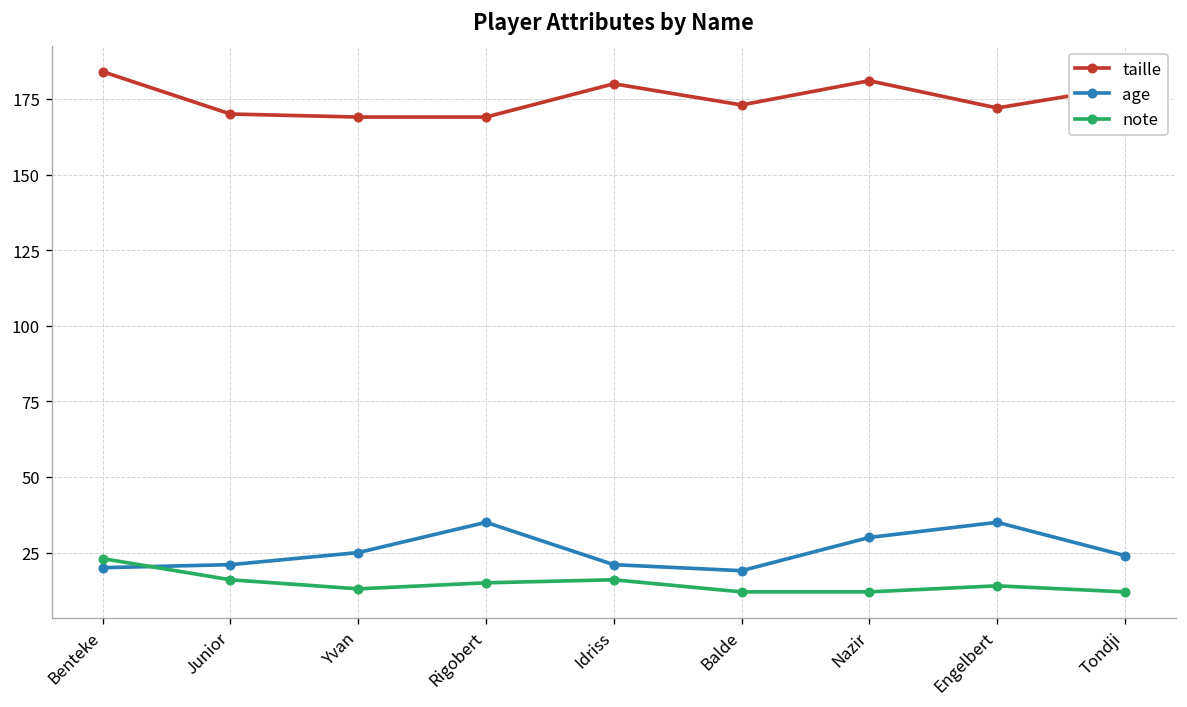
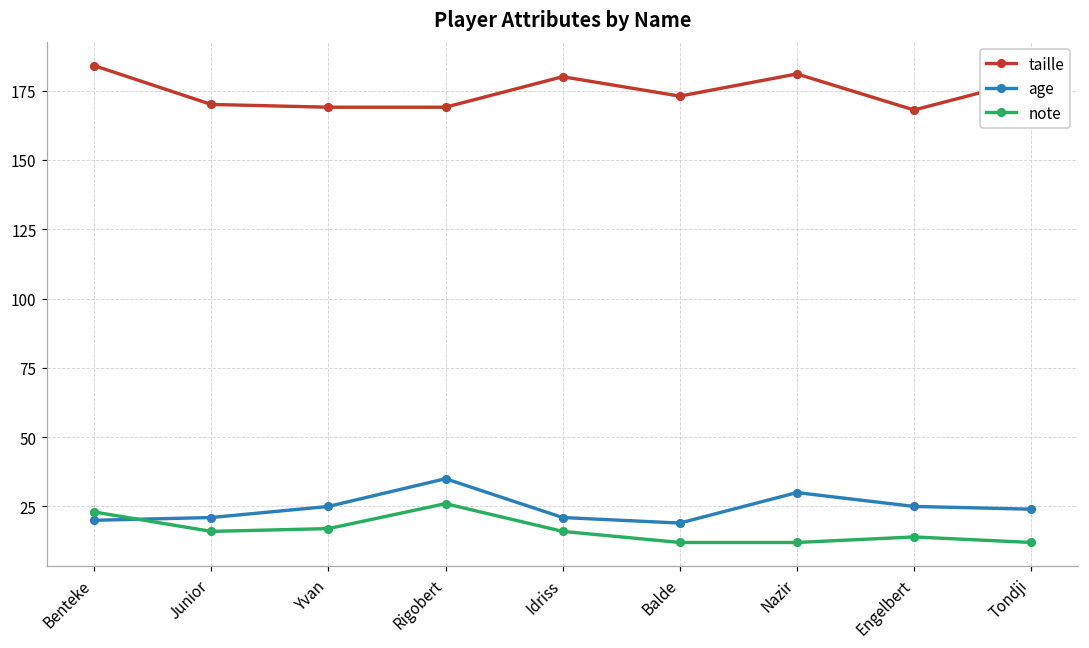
  {
    "taille": {
      "Benteke": 184,
      "Junior": 170,
      "Yvan": 169,
      "Rigobert": 169,
      "Idriss": 180,
      "Balde": 173,
      "Nazir": 181,
-     "Engelbert": 172
+     "Engelbert": 168
    },
    "age": {
      "Benteke": 20,
      "Junior": 21,
      "Yvan": 25,
      "Rigobert": 35,
      "Idriss": 21,
      "Balde": 19,
      "Nazir": 30,
-     "Engelbert": 35,
+     "Engelbert": 25,
      "Tondji": 24
    },
    "note": {
      "Benteke": 23,
      "Junior": 16,
-     "Yvan": 13,
-     "Rigobert": 15,
+     "Yvan": 17,
+     "Rigobert": 26,
      "Idriss": 16,
      "Balde": 12,
      "Nazir": 12,
      "Engelbert": 14,
      "Tondji": 12
    }
  }
